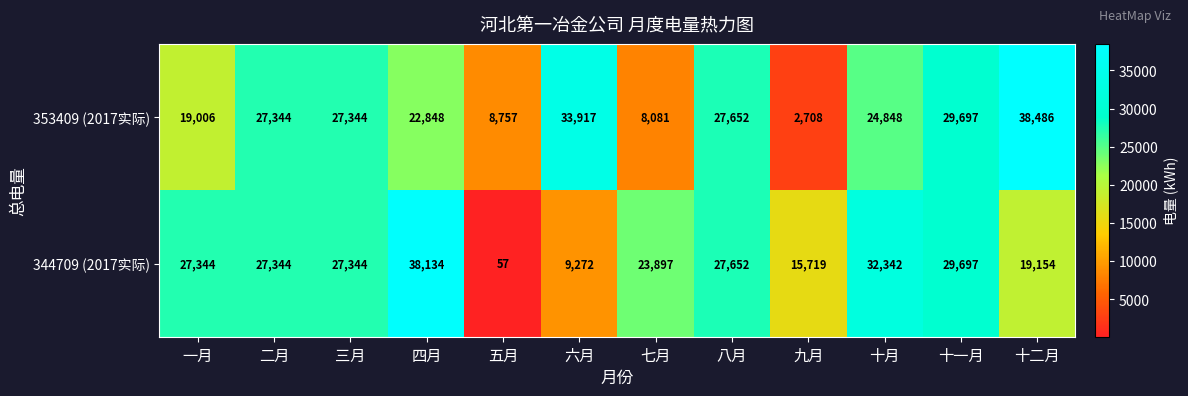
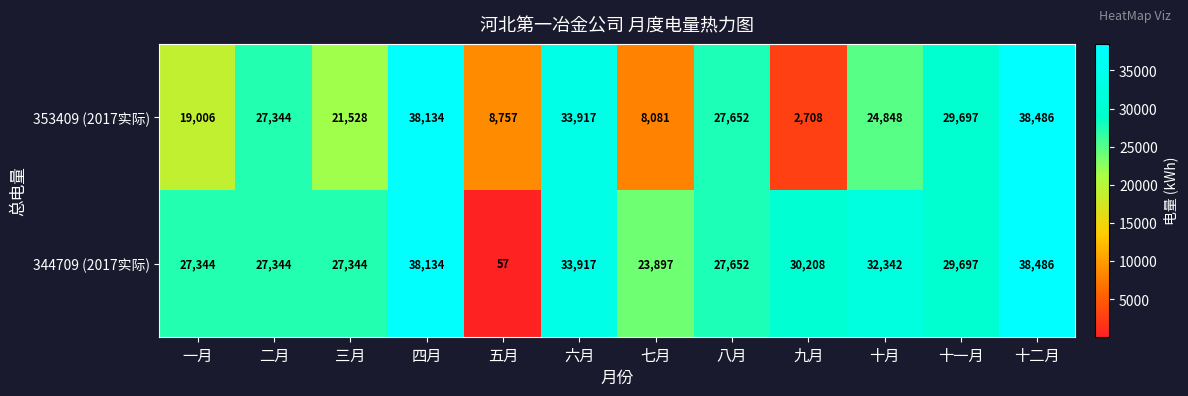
  {
    "353409 (2017实际)": {
      "一月": "19,006",
      "二月": "27,344",
-     "三月": "27,344",
-     "四月": "22,848",
+     "三月": "21,528",
+     "四月": "38,134",
      "五月": "8,757",
      "六月": "33,917",
      "七月": "8,081",
      "八月": "27,652",
      "九月": "2,708",
      "十月": "24,848",
      "十一月": "29,697",
      "十二月": "38,486"
    },
    "344709 (2017实际)": {
      "一月": "27,344",
      "二月": "27,344",
      "三月": "27,344",
      "四月": "38,134",
      "五月": "57",
-     "六月": "9,272",
+     "六月": "33,917",
      "七月": "23,897",
      "八月": "27,652",
-     "九月": "15,719",
+     "九月": "30,208",
      "十月": "32,342",
      "十一月": "29,697",
-     "十二月": "19,154"
+     "十二月": "38,486"
    }
  }
